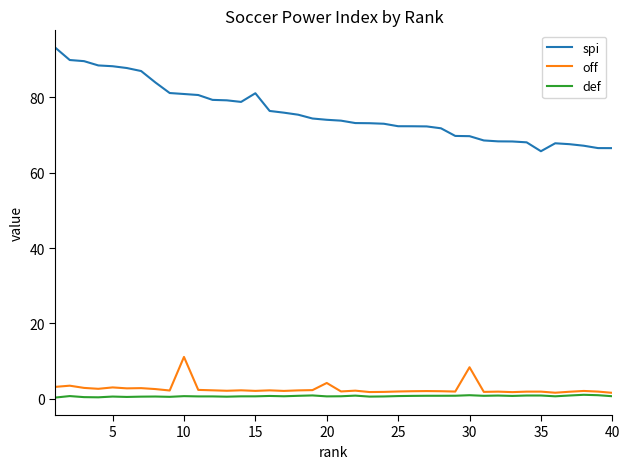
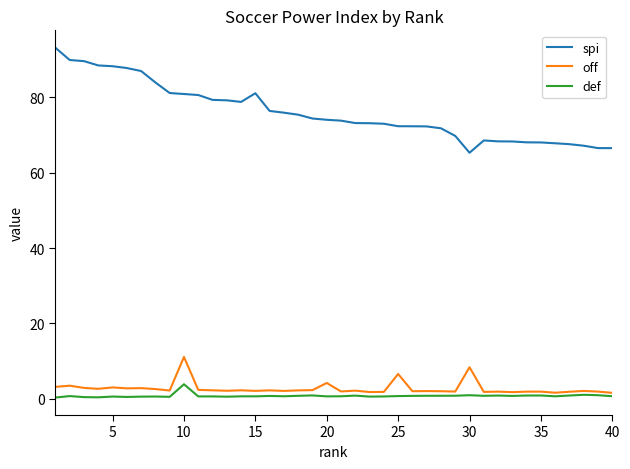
  {
    "spi": {
      "5": 88,
      "10": 81,
      "15": 81,
      "20": 74,
      "25": 72,
-     "30": 70,
-     "35": 66,
+     "30": 65,
+     "35": 68,
      "40": 67
    },
    "off": {
      "5": 3,
      "10": 11,
      "15": 2,
      "20": 4,
-     "25": 2,
+     "25": 7,
      "30": 8,
      "35": 2,
      "40": 2
    },
    "def": {
      "5": 1,
-     "10": 1,
+     "10": 4,
      "15": 1,
      "20": 1,
      "25": 1,
      "30": 1,
      "35": 1,
      "40": 1
    }
  }
